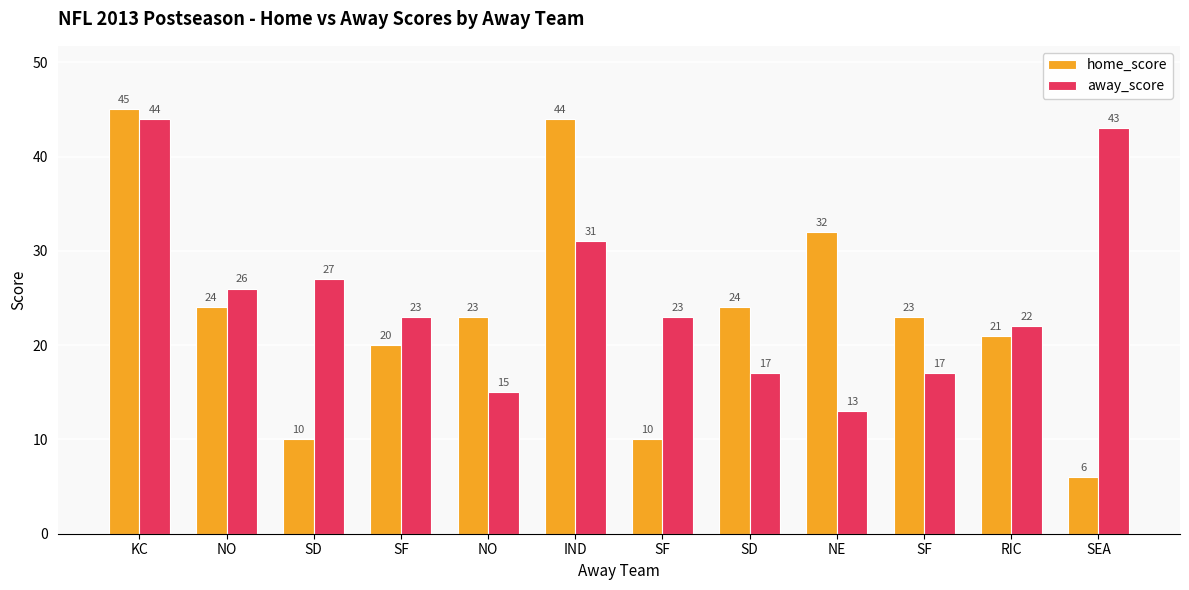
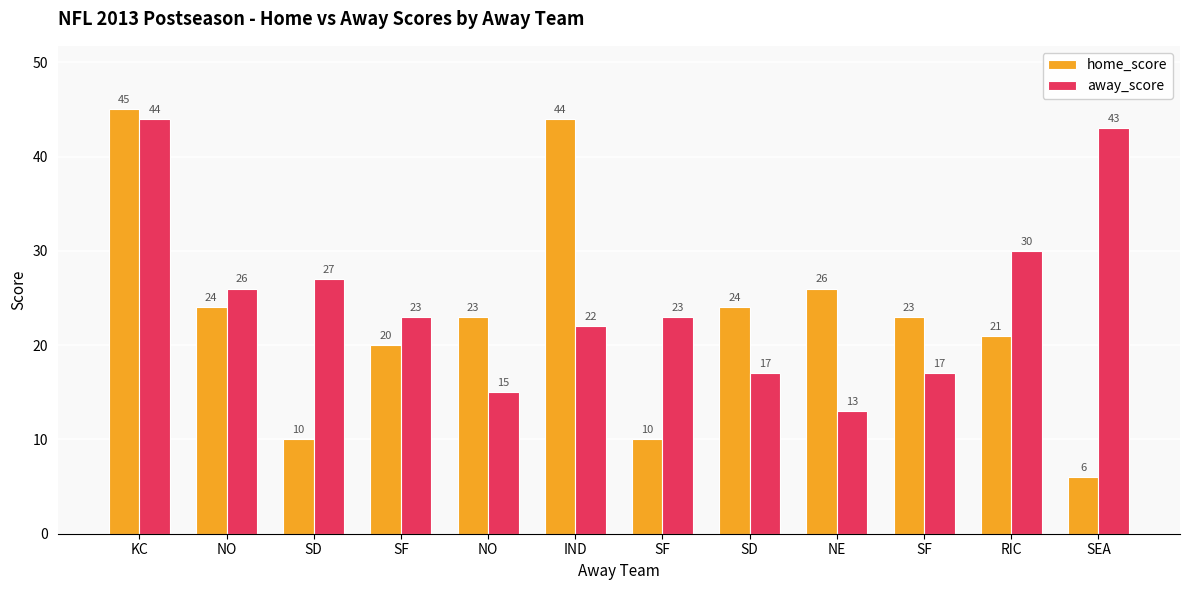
  {
    "home_score": {
      "KC": 45,
      "IND": 44,
-     "NE": 32,
+     "NE": 26,
      "RIC": 21,
      "SEA": 6
    },
    "away_score": {
      "KC": 44,
-     "IND": 31,
+     "IND": 22,
      "NE": 13,
-     "RIC": 22,
+     "RIC": 30,
      "SEA": 43
    }
  }
